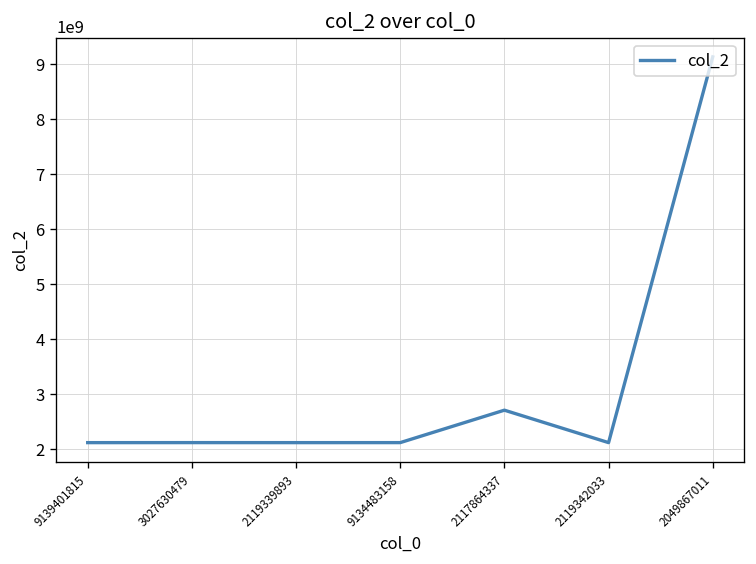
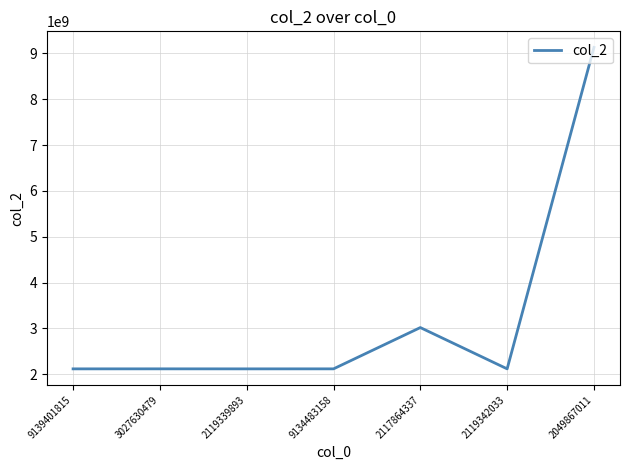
  {
    "9139401815": 2100000000,
    "3027630479": 2100000000,
    "2119339893": 2100000000,
    "9134483158": 2100000000,
-   "2117864337": 2700000000,
+   "2117864337": 3000000000,
    "2119342033": 2100000000
  }
